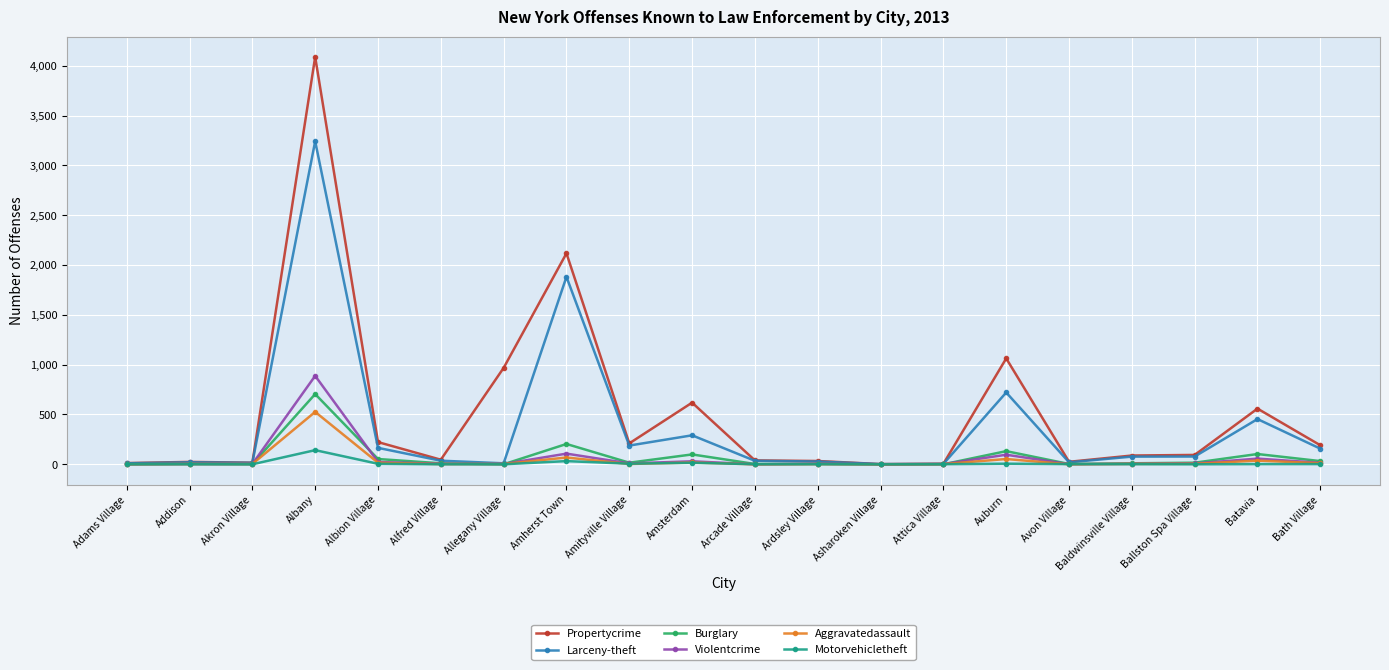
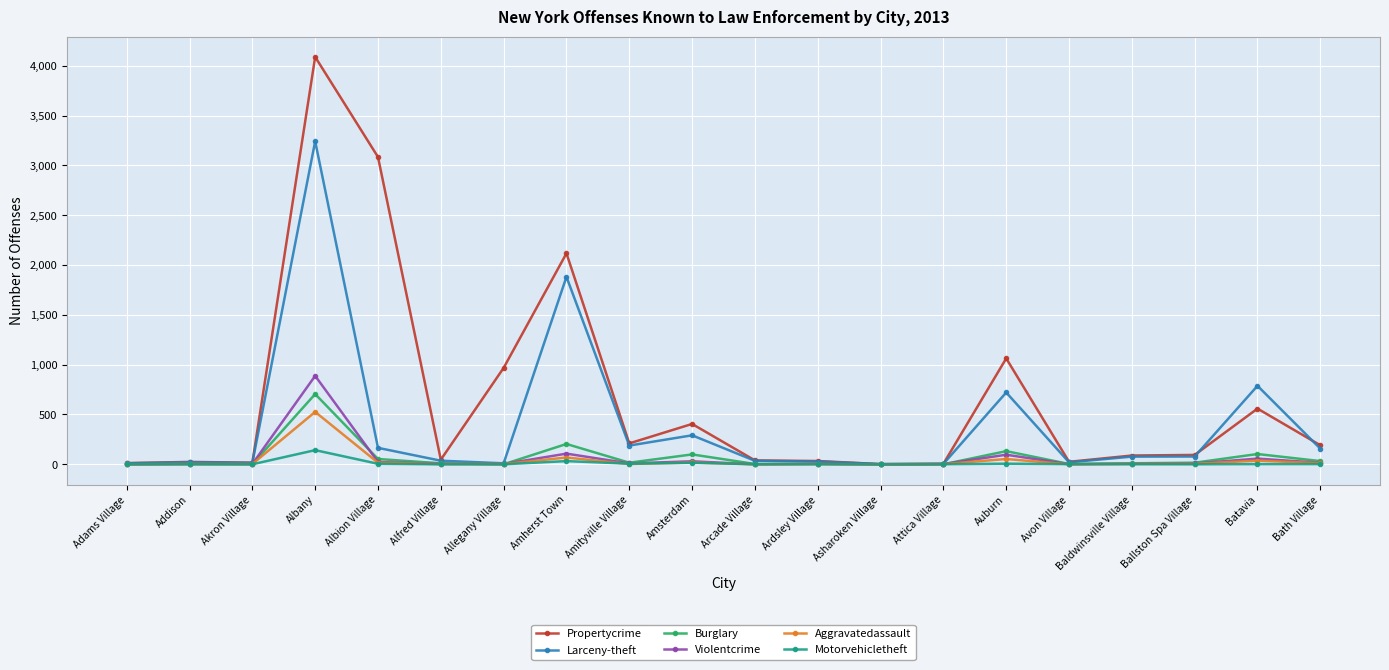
  {
    "Propertycrime": {
      "Albany": "4,100",
-     "Albion Village": "200",
+     "Albion Village": "3,100",
      "Allegany Village": "1,000",
      "Amherst Town": "2,100",
-     "Amsterdam": "600",
+     "Amsterdam": "400",
      "Auburn": "1,100",
      "Batavia": "600",
      "Bath Village": "200"
    },
    "Larceny-theft": {
      "Albany": "3,200",
      "Albion Village": "200",
      "Amherst Town": "1,900",
      "Amsterdam": "300",
      "Auburn": "700",
-     "Batavia": "500",
+     "Batavia": "800",
      "Bath Village": "200"
    },
    "Violentcrime": {
      "Albany": "900",
      "Amherst Town": "100",
      "Auburn": "100"
    },
    "Aggravatedassault": {
      "Albany": "500",
      "Amherst Town": "100",
      "Auburn": "100"
    }
  }
